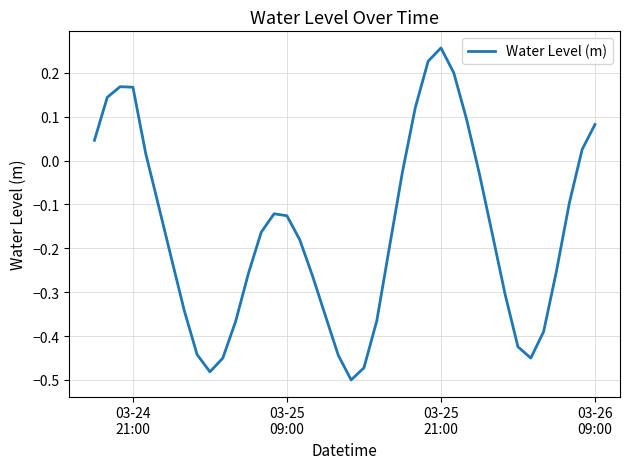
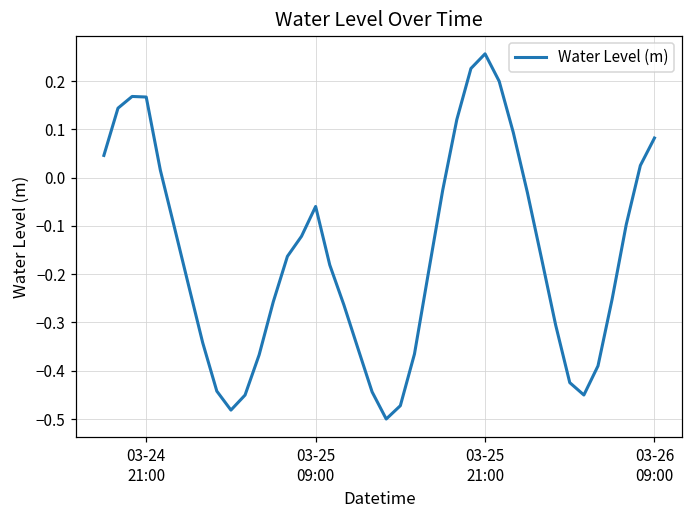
  {
    "03-24 21:00": 0.17,
-   "03-25 09:00": -0.13,
+   "03-25 09:00": -0.06,
    "03-25 21:00": 0.26,
    "03-26 09:00": 0.08
  }
